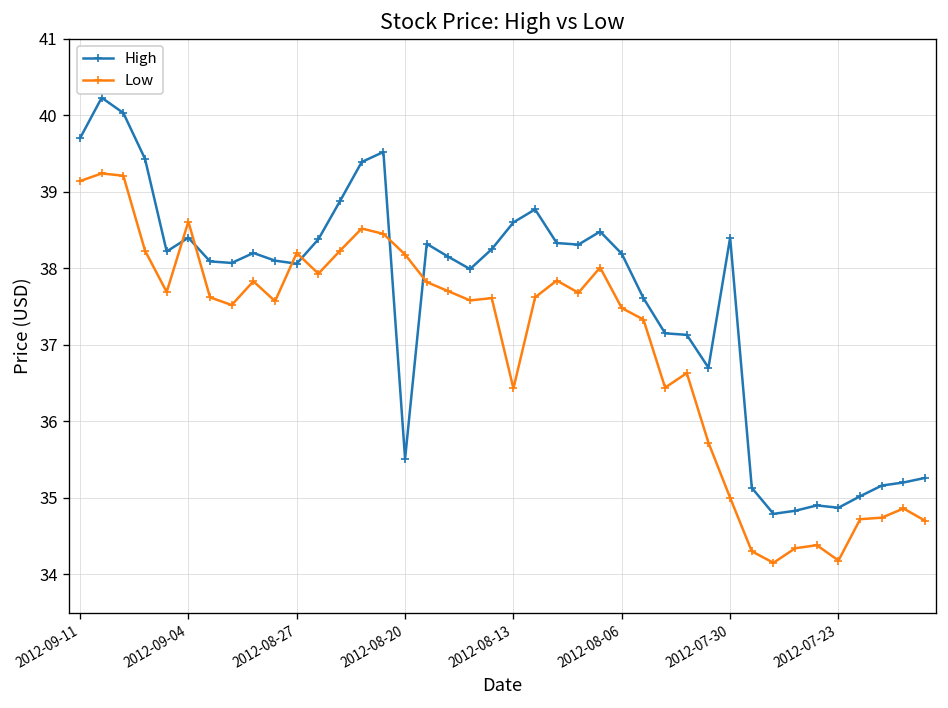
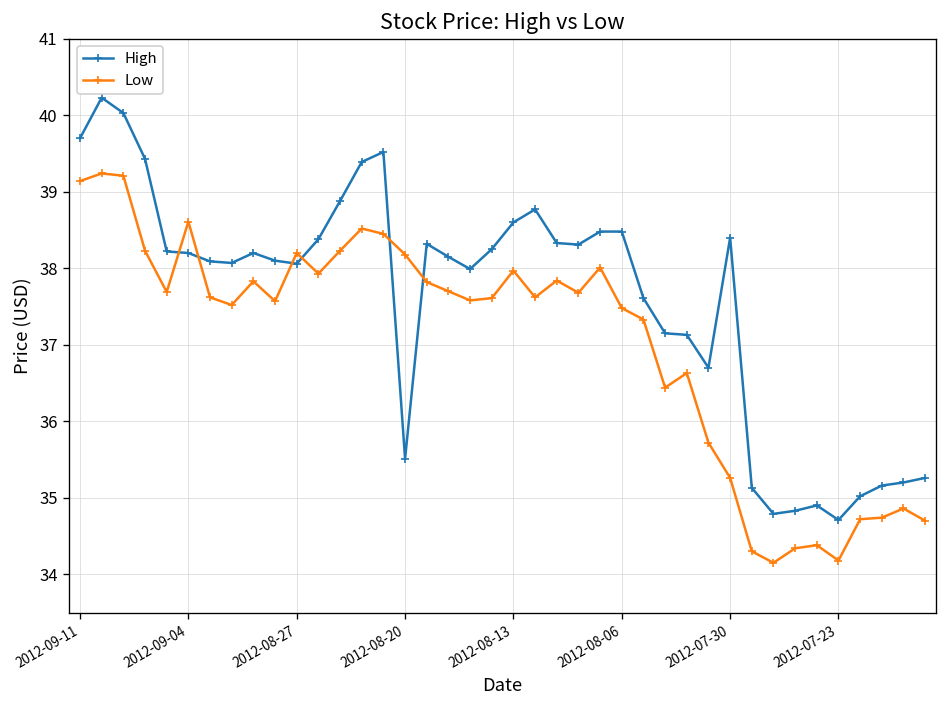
  {
    "High": {
      "2012-09-11": 39.7,
-     "2012-09-04": 38.4,
+     "2012-09-04": 38.2,
      "2012-08-27": 38.1,
      "2012-08-20": 35.5,
      "2012-08-13": 38.6,
-     "2012-08-06": 38.2,
+     "2012-08-06": 38.5,
      "2012-07-30": 38.4,
-     "2012-07-23": 34.9
+     "2012-07-23": 34.7
    },
    "Low": {
      "2012-09-11": 39.1,
      "2012-09-04": 38.6,
      "2012-08-27": 38.2,
      "2012-08-20": 38.2,
-     "2012-08-13": 36.4,
+     "2012-08-13": 38.0,
      "2012-08-06": 37.5,
-     "2012-07-30": 35.0,
+     "2012-07-30": 35.3,
      "2012-07-23": 34.2
    }
  }
